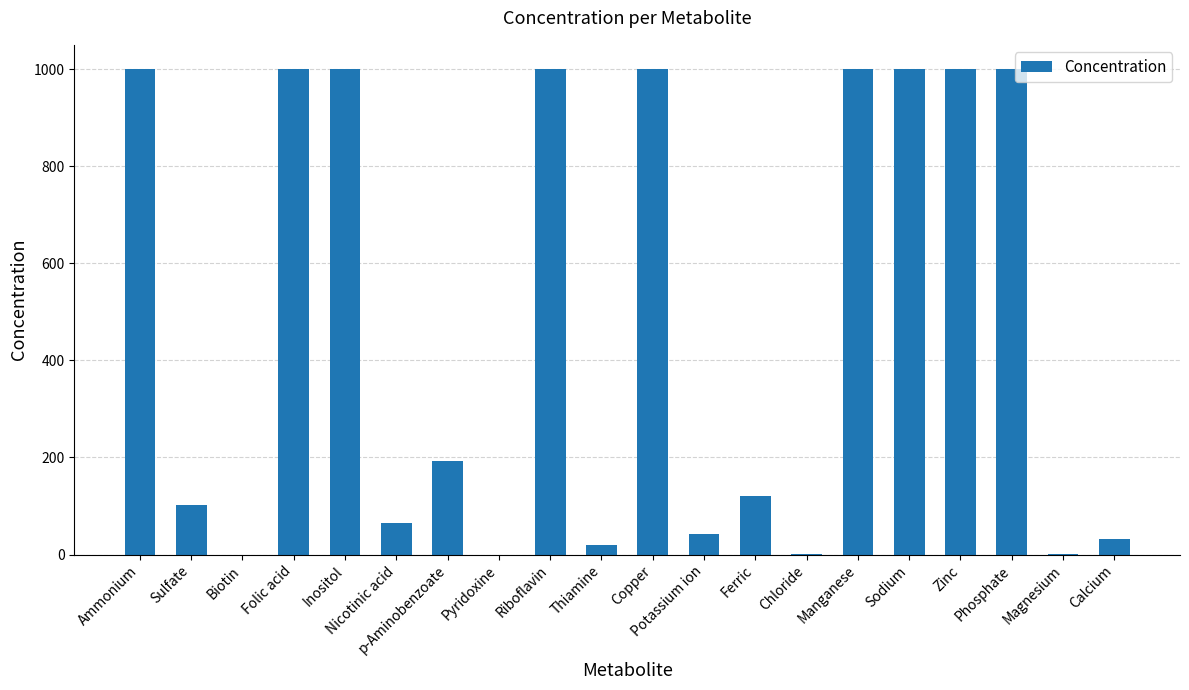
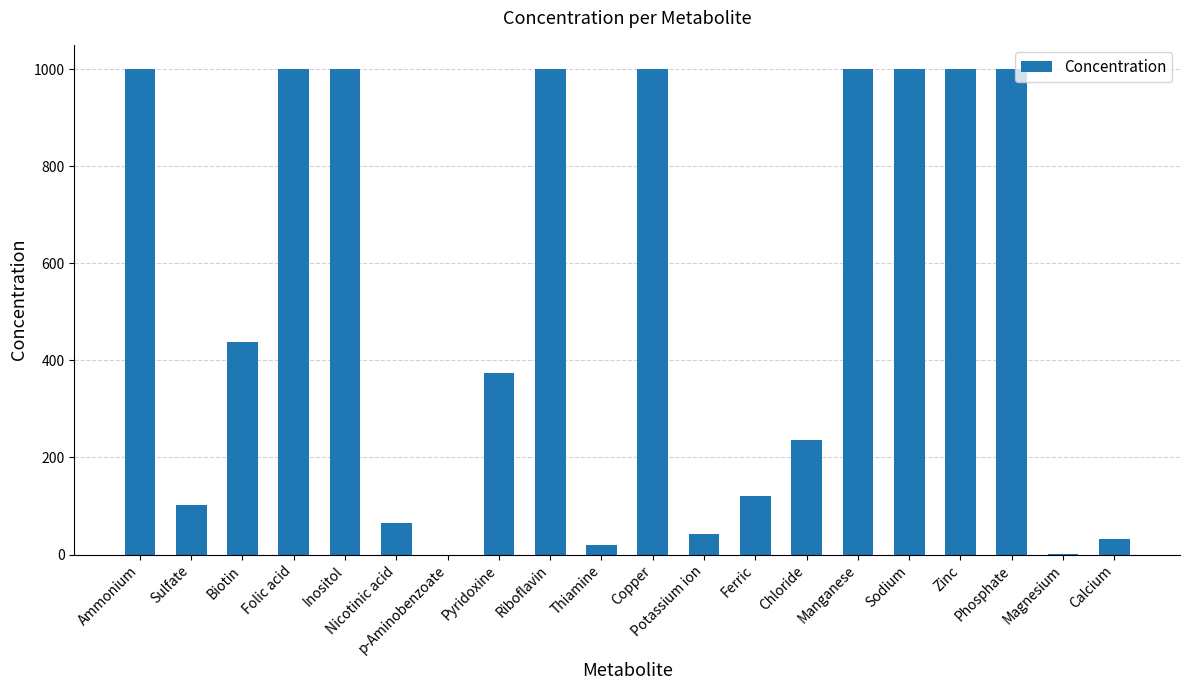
  {
    "Ammonium": 1000,
    "Sulfate": 100,
-   "Biotin": 0,
+   "Biotin": 440,
    "Folic acid": 1000,
    "Inositol": 1000,
    "Nicotinic acid": 70,
-   "p-Aminobenzoate": 190,
-   "Pyridoxine": 0,
+   "p-Aminobenzoate": 0,
+   "Pyridoxine": 370,
    "Riboflavin": 1000,
    "Thiamine": 20,
    "Copper": 1000,
    "Potassium ion": 40,
    "Ferric": 120,
-   "Chloride": 0,
+   "Chloride": 240,
    "Manganese": 1000,
    "Sodium": 1000,
    "Zinc": 1000,
    "Phosphate": 1000,
    "Calcium": 30
  }
